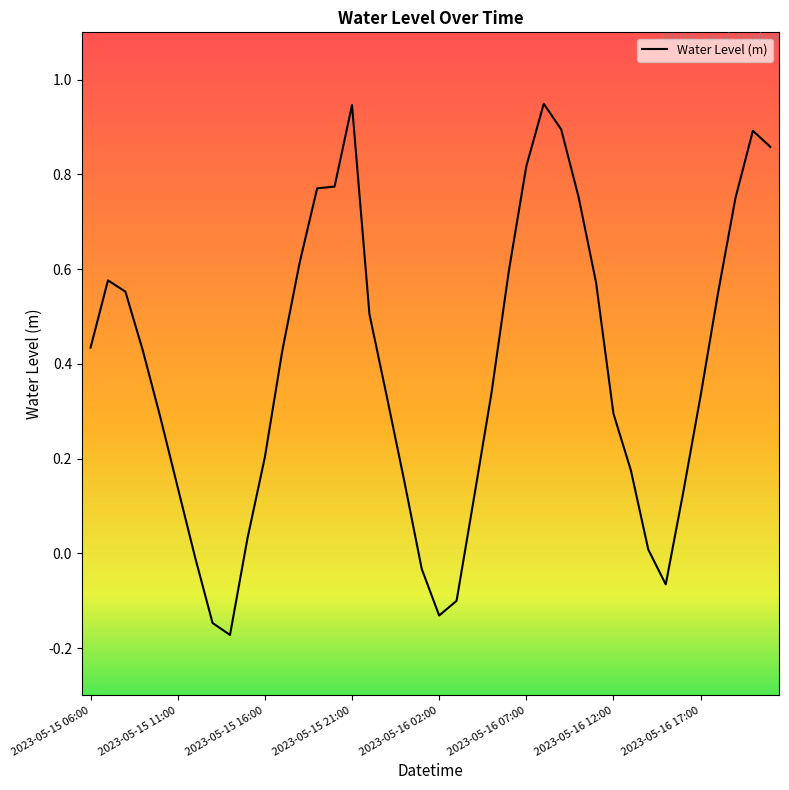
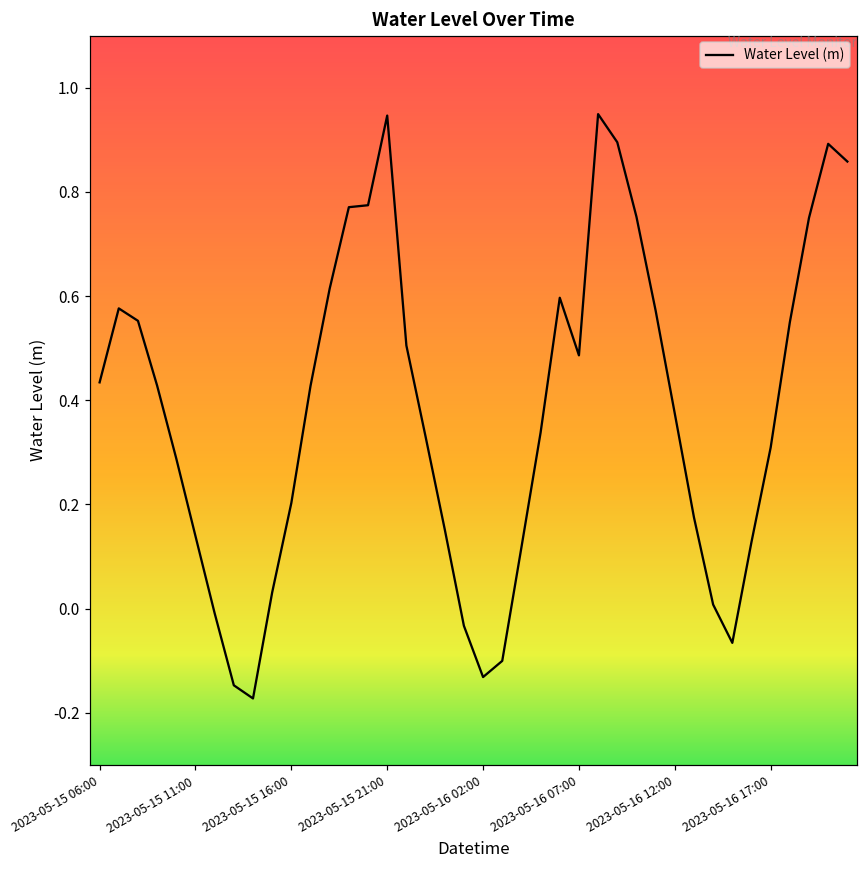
  {
    "2023-05-15 06:00": 0.43,
    "2023-05-15 11:00": 0.14,
    "2023-05-15 16:00": 0.20,
    "2023-05-15 21:00": 0.95,
    "2023-05-16 02:00": -0.13,
-   "2023-05-16 07:00": 0.82,
-   "2023-05-16 12:00": 0.30,
-   "2023-05-16 17:00": 0.33
+   "2023-05-16 07:00": 0.49,
+   "2023-05-16 12:00": 0.37,
+   "2023-05-16 17:00": 0.31
  }
